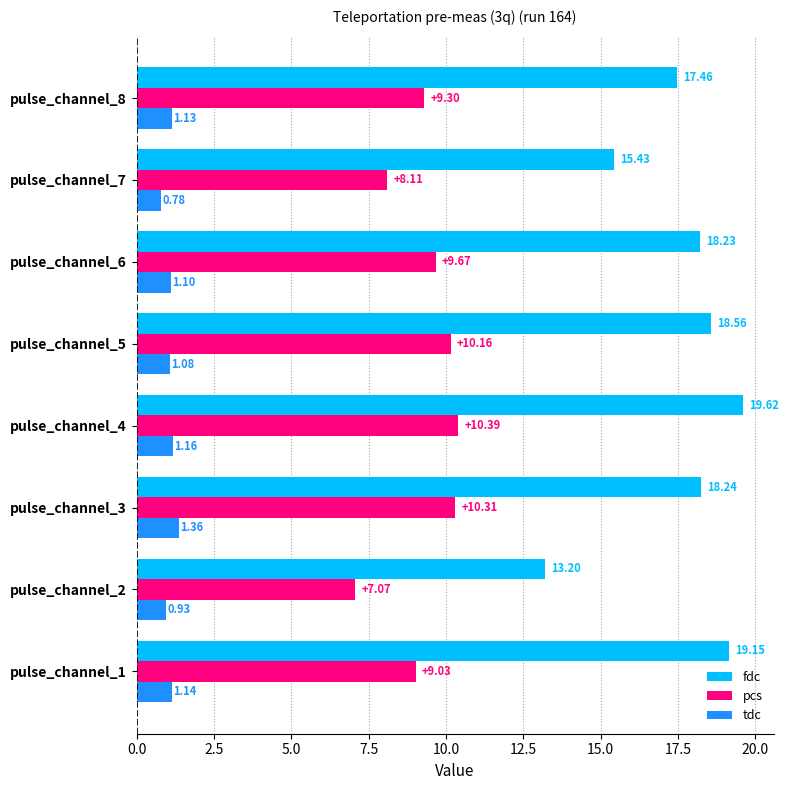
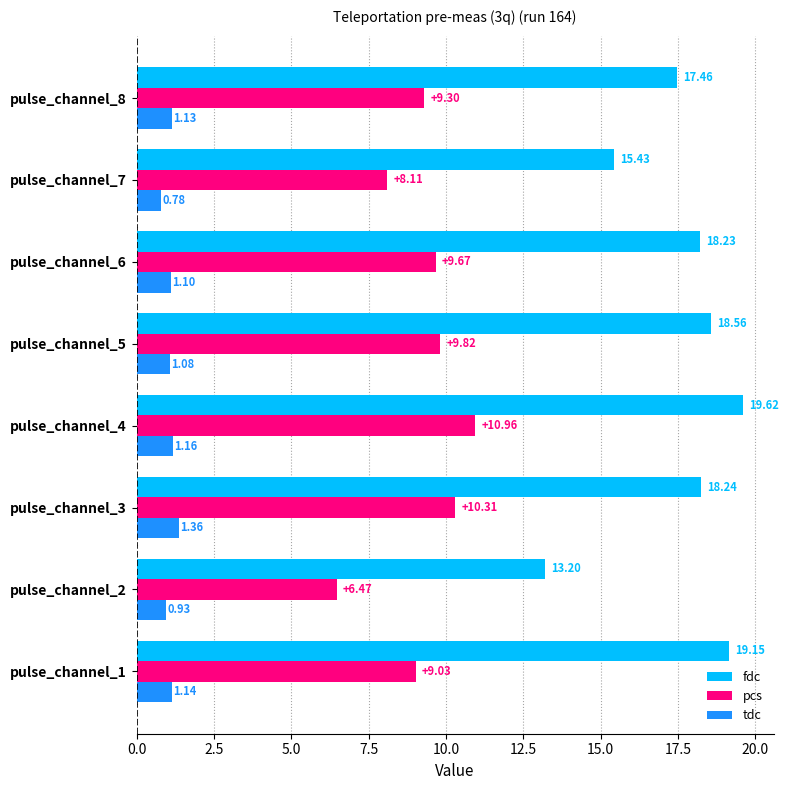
  {
    "pcs": {
      "pulse_channel_8": "+9.30",
      "pulse_channel_7": "+8.11",
      "pulse_channel_6": "+9.67",
-     "pulse_channel_5": "+10.16",
-     "pulse_channel_4": "+10.39",
+     "pulse_channel_5": "+9.82",
+     "pulse_channel_4": "+10.96",
      "pulse_channel_3": "+10.31",
-     "pulse_channel_2": "+7.07",
+     "pulse_channel_2": "+6.47",
      "pulse_channel_1": "+9.03"
    }
  }
